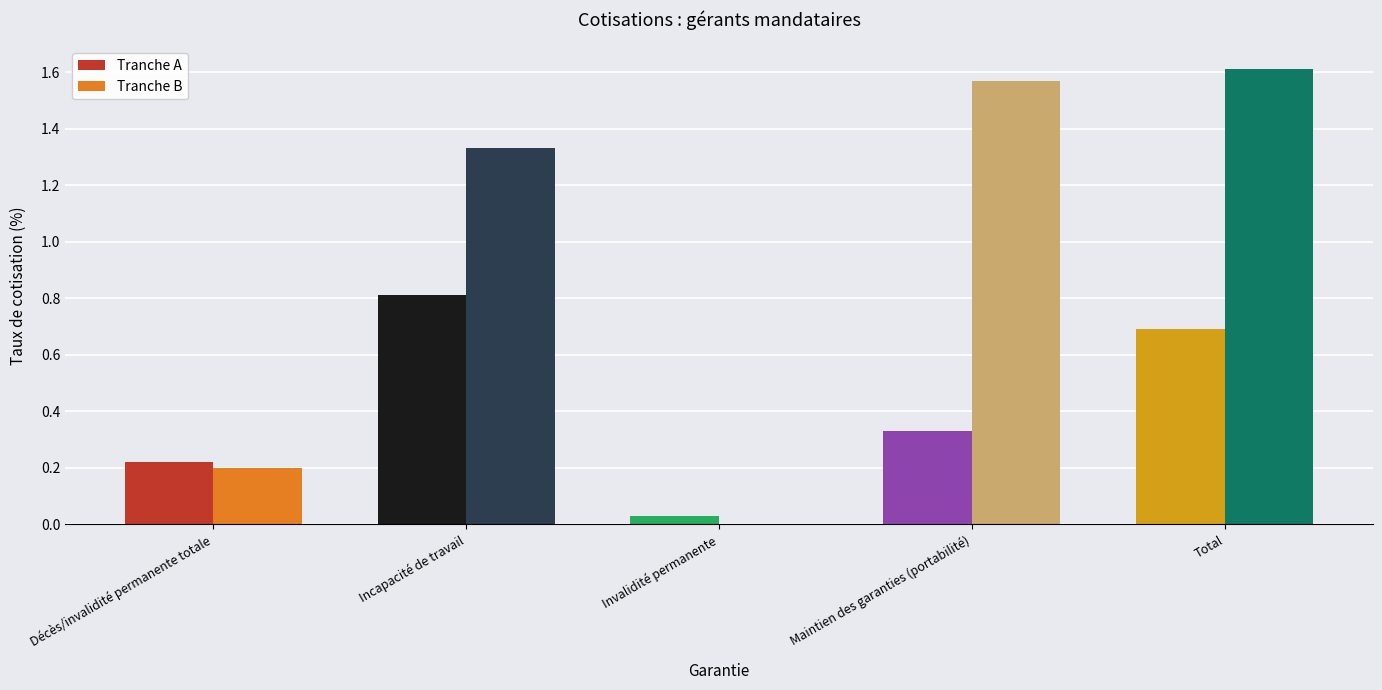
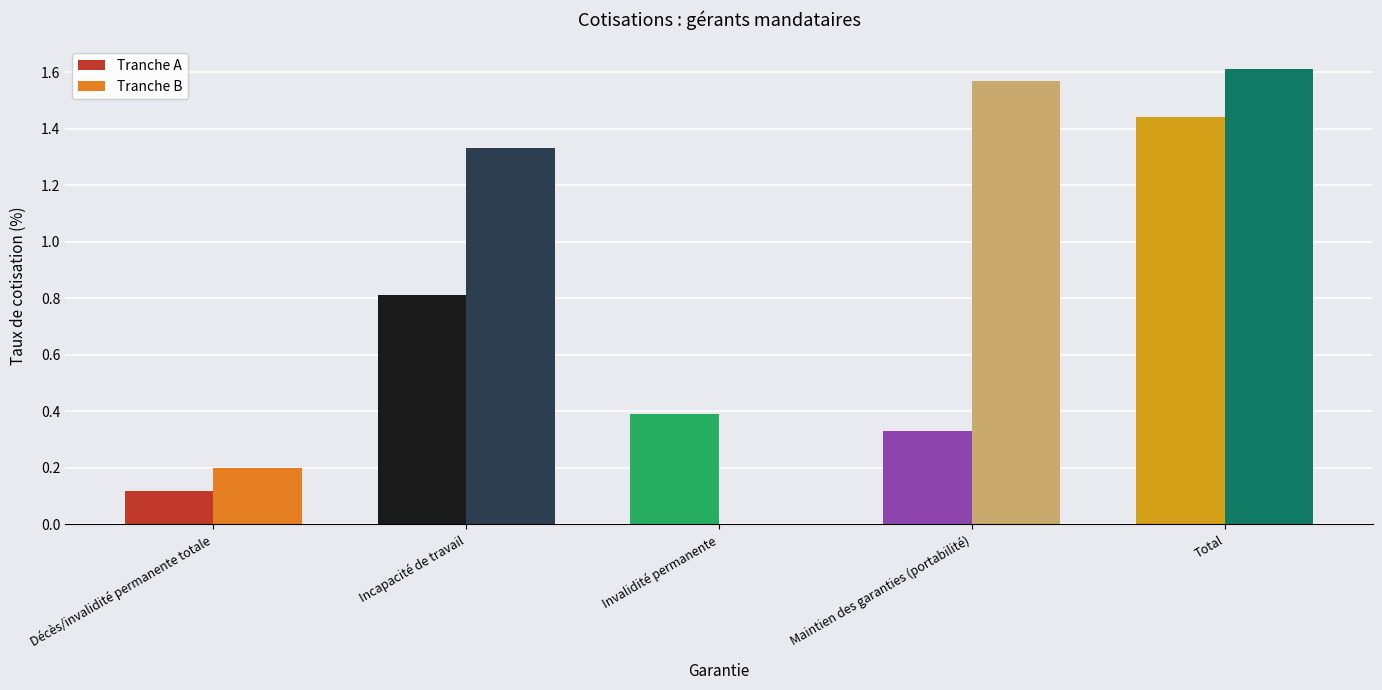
  {
    "Tranche A": {
-     "Décès/invalidité permanente totale": 0.22,
+     "Décès/invalidité permanente totale": 0.12,
      "Incapacité de travail": 0.81,
-     "Invalidité permanente": 0.03,
+     "Invalidité permanente": 0.39,
      "Maintien des garanties (portabilité)": 0.33,
-     "Total": 0.69
+     "Total": 1.44
    },
    "Tranche B": {
      "Décès/invalidité permanente totale": 0.20,
      "Incapacité de travail": 1.33,
      "Invalidité permanente": 0.00,
      "Maintien des garanties (portabilité)": 1.57,
      "Total": 1.61
    }
  }
